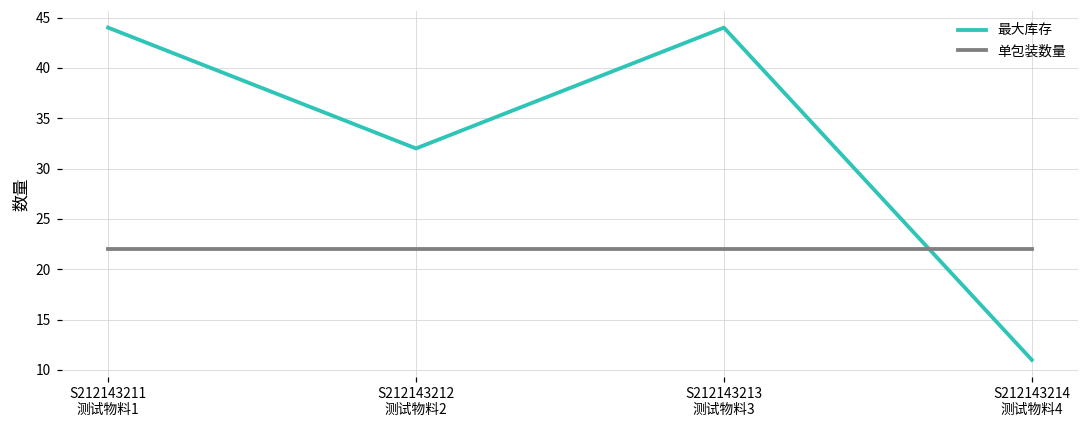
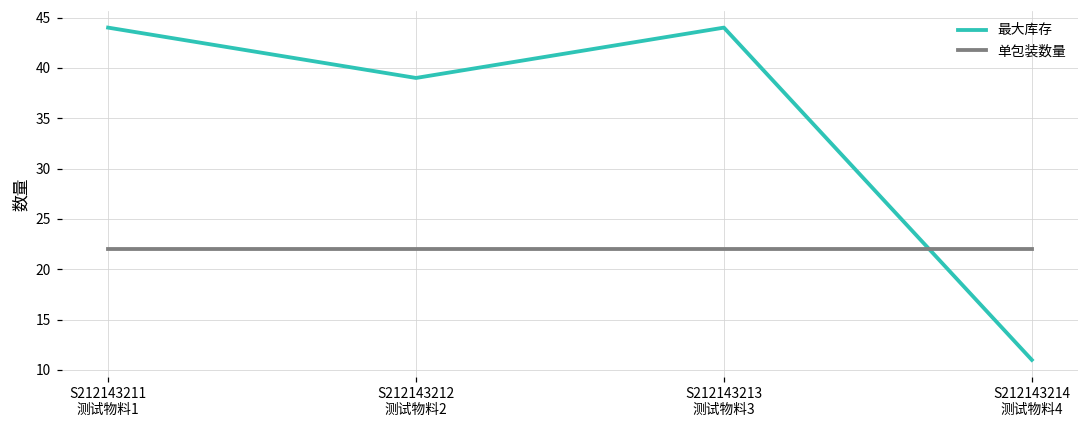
  {
    "最大库存": {
      "S212143211 测试物料1": 44,
-     "S212143212 测试物料2": 32,
+     "S212143212 测试物料2": 39,
      "S212143213 测试物料3": 44,
      "S212143214 测试物料4": 11
    },
    "单包装数量": {
      "S212143211 测试物料1": 22,
      "S212143212 测试物料2": 22,
      "S212143213 测试物料3": 22,
      "S212143214 测试物料4": 22
    }
  }
